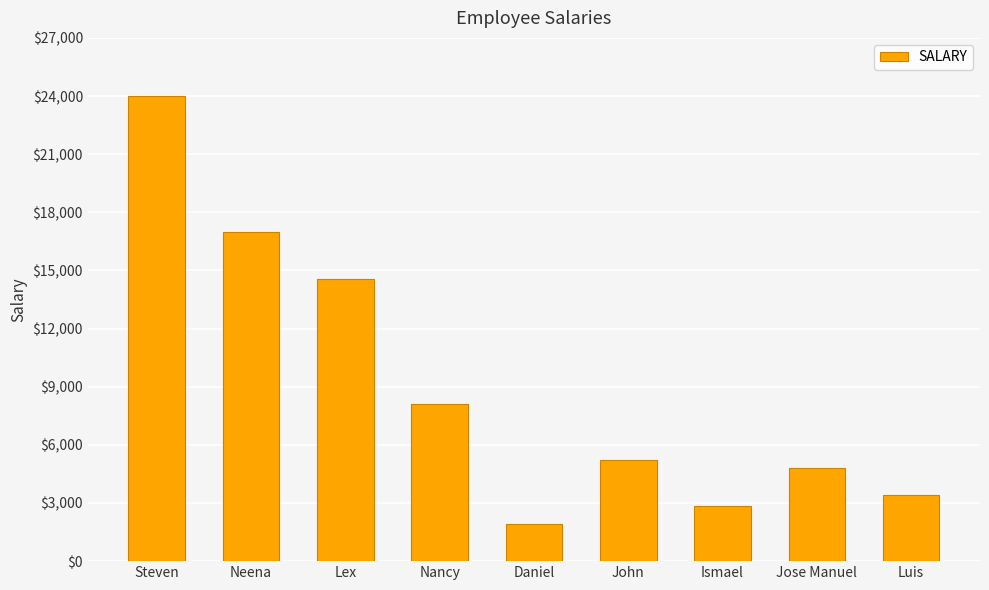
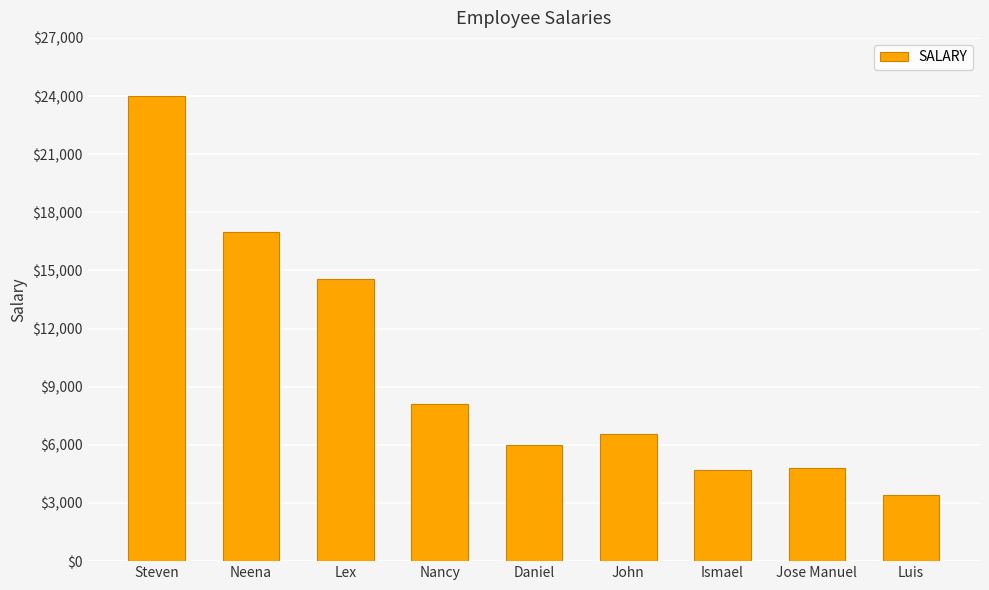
  {
    "Steven": "$24,000",
    "Neena": "$17,000",
    "Lex": "$14,600",
    "Nancy": "$8,100",
-   "Daniel": "$1,900",
-   "John": "$5,200",
-   "Ismael": "$2,900",
+   "Daniel": "$6,000",
+   "John": "$6,600",
+   "Ismael": "$4,700",
    "Jose Manuel": "$4,800",
    "Luis": "$3,400"
  }
